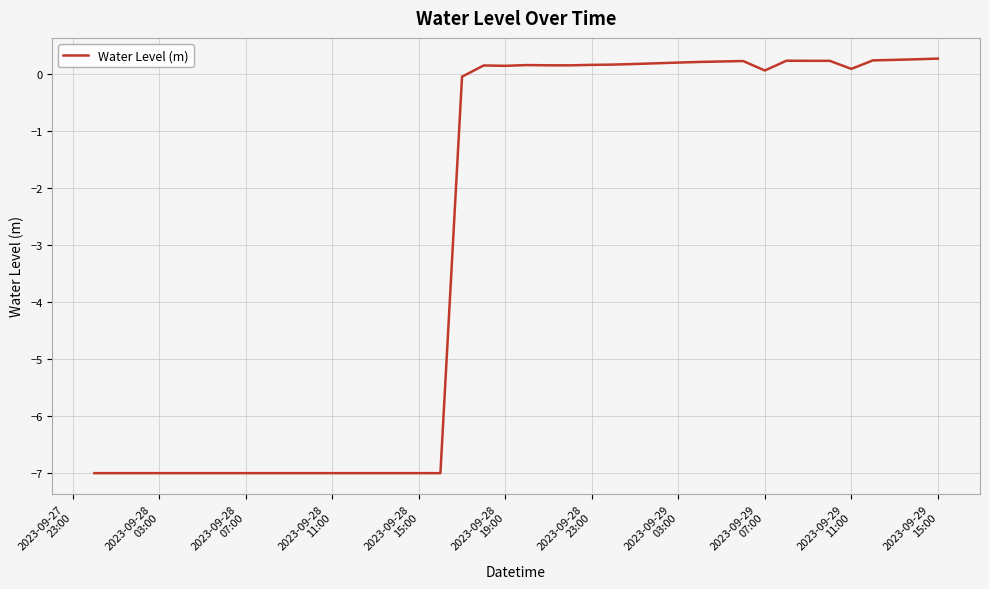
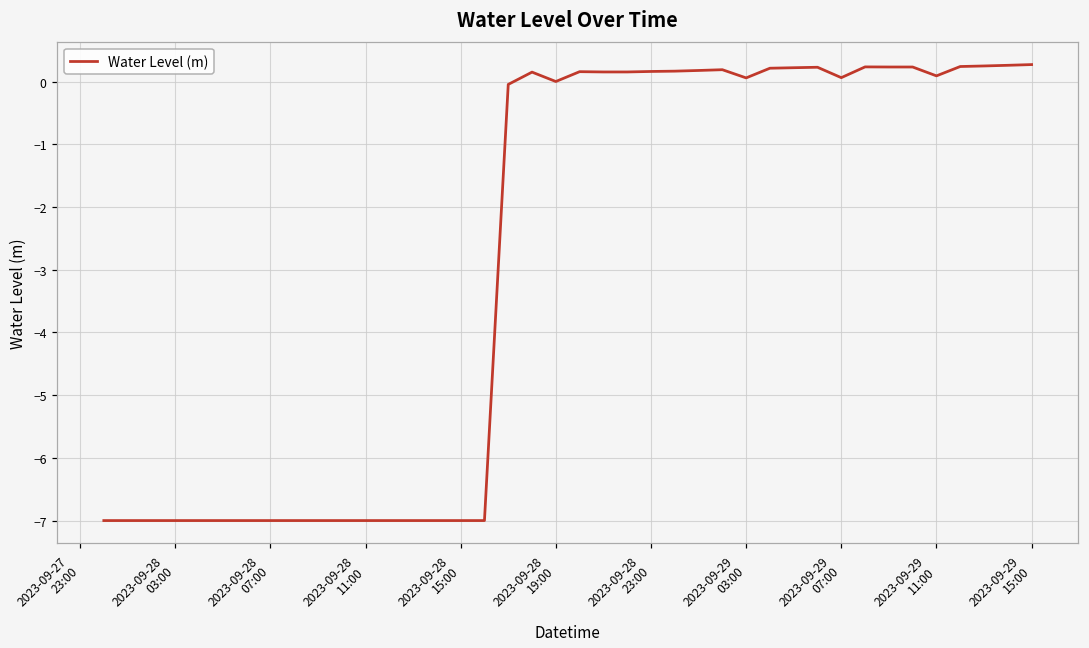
  {
    "2023-09-28 03:00": -7.0,
    "2023-09-28 07:00": -7.0,
    "2023-09-28 11:00": -7.0,
    "2023-09-28 15:00": -7.0,
-   "2023-09-28 19:00": 0.1,
+   "2023-09-28 19:00": 0.0,
    "2023-09-28 23:00": 0.2,
-   "2023-09-29 03:00": 0.2,
+   "2023-09-29 03:00": 0.1,
    "2023-09-29 07:00": 0.1,
    "2023-09-29 11:00": 0.1,
    "2023-09-29 15:00": 0.3
  }
